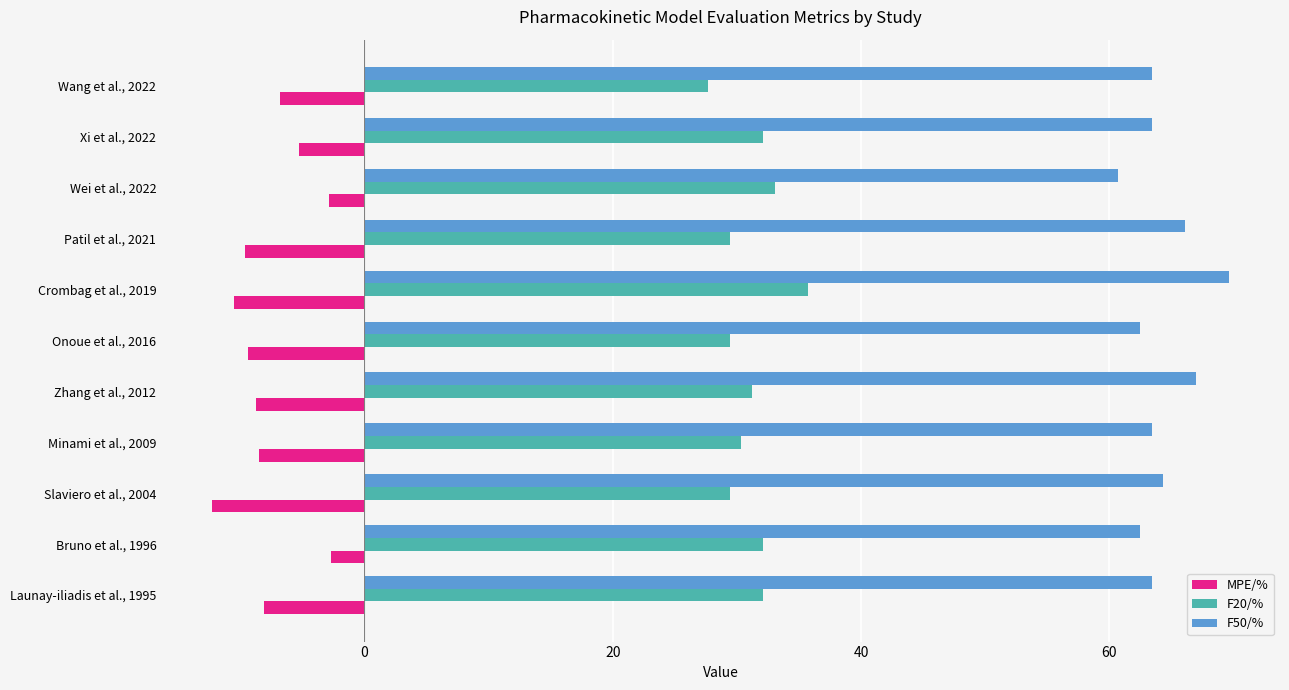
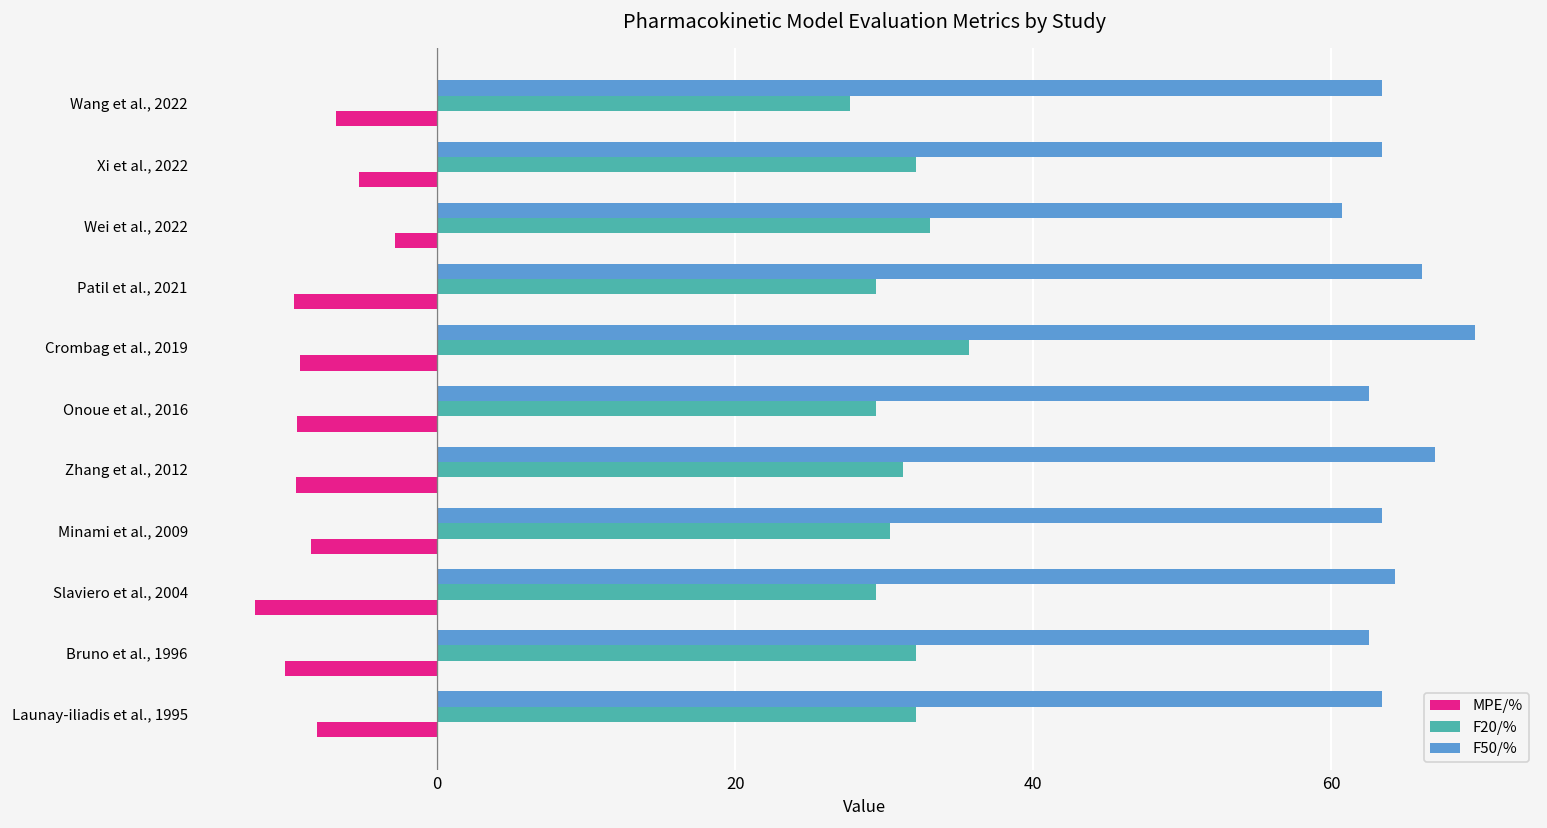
  {
    "MPE/%": {
      "Wang et al., 2022": -6.8,
      "Xi et al., 2022": -5.2,
      "Wei et al., 2022": -2.9,
      "Patil et al., 2021": -9.6,
-     "Crombag et al., 2019": -10.5,
+     "Crombag et al., 2019": -9.2,
      "Onoue et al., 2016": -9.4,
-     "Zhang et al., 2012": -8.7,
+     "Zhang et al., 2012": -9.5,
      "Minami et al., 2009": -8.5,
      "Slaviero et al., 2004": -12.3,
-     "Bruno et al., 1996": -2.7,
+     "Bruno et al., 1996": -10.2,
      "Launay-iliadis et al., 1995": -8.1
    }
  }
